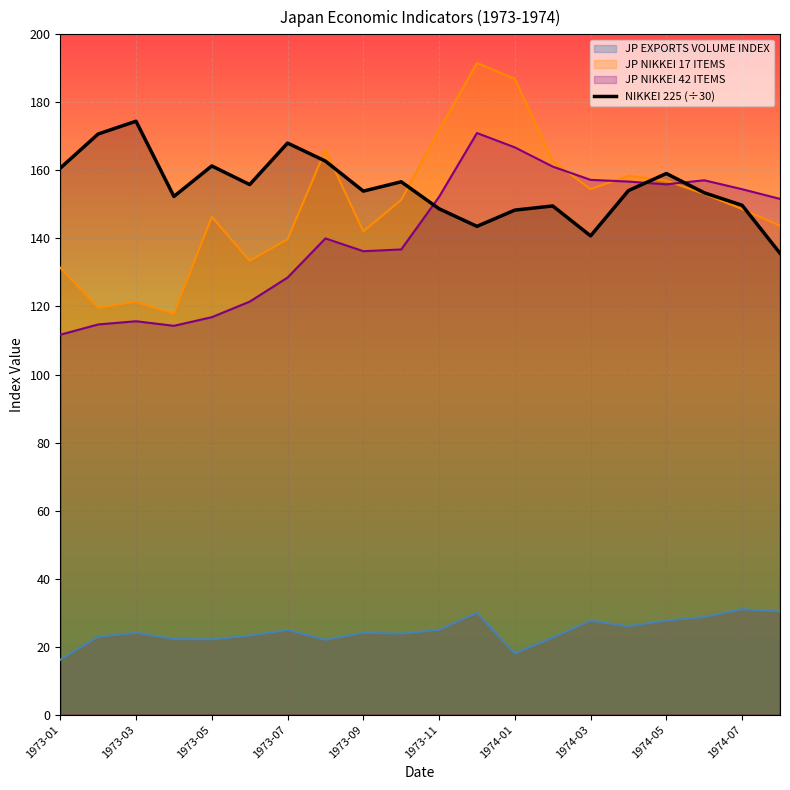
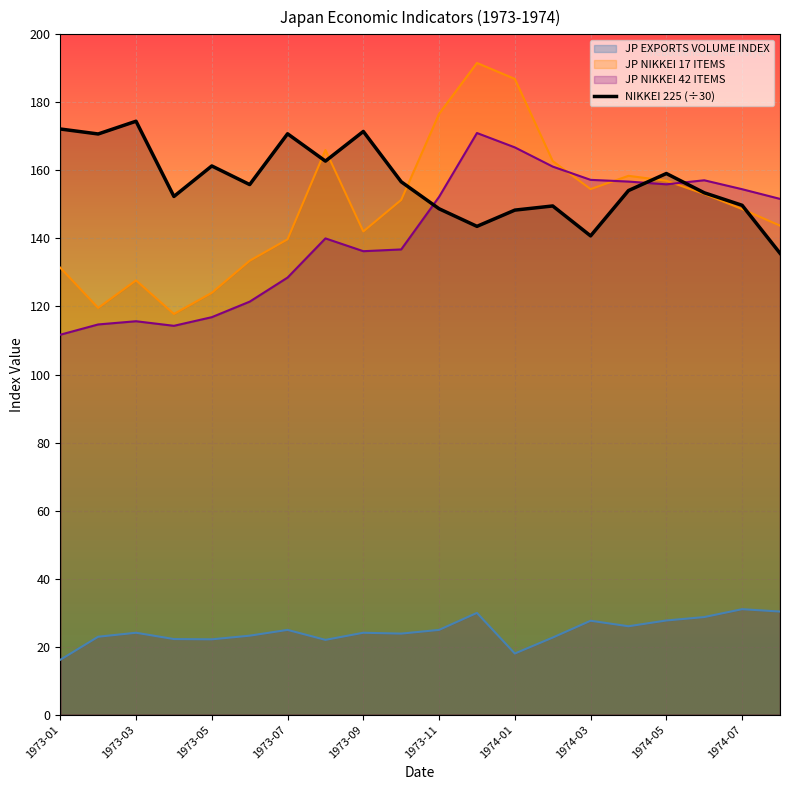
  {
    "JP NIKKEI 17 ITEMS": {
      "1973-01": 131,
-     "1973-03": 121,
-     "1973-05": 146,
+     "1973-03": 128,
+     "1973-05": 124,
      "1973-07": 140,
      "1973-09": 142,
-     "1973-11": 172,
+     "1973-11": 177,
      "1974-01": 187,
      "1974-03": 155,
      "1974-05": 157,
      "1974-07": 149
    },
    "NIKKEI 225 (÷30)": {
-     "1973-01": 161,
+     "1973-01": 172,
      "1973-03": 174,
      "1973-05": 161,
-     "1973-07": 168,
-     "1973-09": 154,
+     "1973-07": 171,
+     "1973-09": 171,
      "1973-11": 149,
      "1974-01": 148,
      "1974-03": 141,
      "1974-05": 159,
      "1974-07": 150
    }
  }
